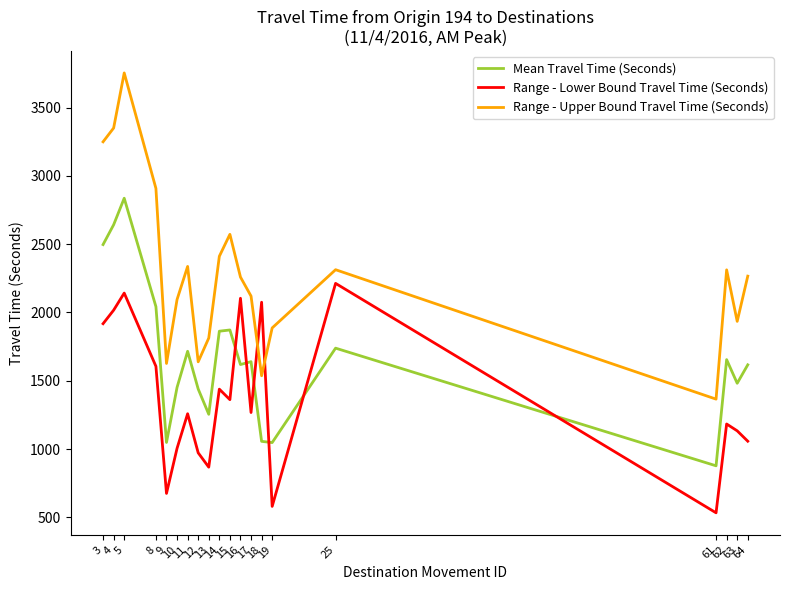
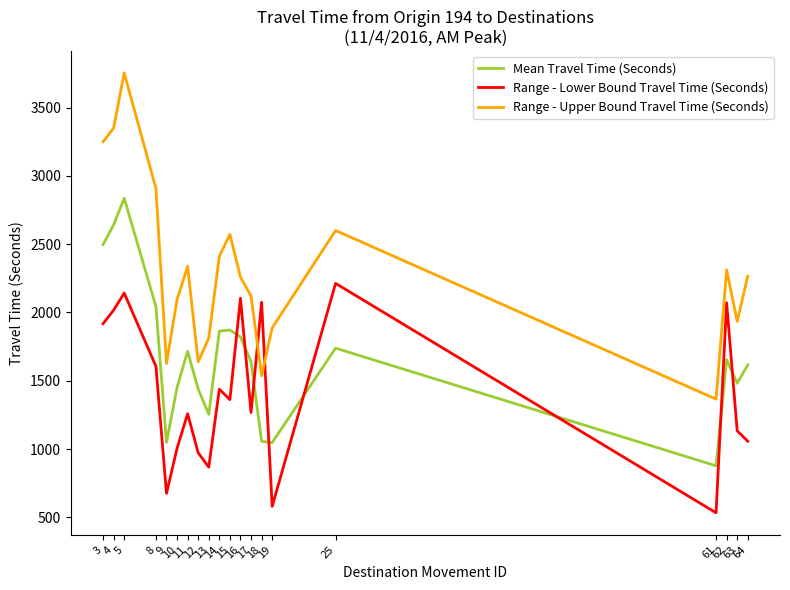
  {
    "Mean Travel Time (Seconds)": {
      "3": 2500,
      "4": 2640,
      "5": 2840,
      "8": 2040,
      "9": 1050,
      "10": 1450,
      "11": 1720,
      "12": 1440,
      "13": 1260,
      "14": 1860,
      "15": 1870,
-     "16": 1620,
+     "16": 1820,
      "17": 1640,
      "18": 1060,
      "19": 1050,
      "25": 1740,
      "61": 880,
      "62": 1660,
      "63": 1480,
      "64": 1620
    },
    "Range - Lower Bound Travel Time (Seconds)": {
      "3": 1920,
      "4": 2020,
      "5": 2140,
      "8": 1610,
      "9": 680,
      "10": 1010,
      "11": 1260,
      "12": 970,
      "13": 870,
      "14": 1440,
      "15": 1360,
      "16": 2100,
      "17": 1270,
      "18": 2080,
      "19": 580,
      "25": 2210,
      "61": 530,
-     "62": 1180,
+     "62": 2070,
      "63": 1130,
      "64": 1060
    },
    "Range - Upper Bound Travel Time (Seconds)": {
      "3": 3250,
      "4": 3350,
      "5": 3750,
      "8": 2910,
      "9": 1630,
      "10": 2100,
      "11": 2340,
      "12": 1640,
      "13": 1810,
      "14": 2410,
      "15": 2570,
      "16": 2260,
      "17": 2120,
      "18": 1540,
      "19": 1890,
-     "25": 2310,
+     "25": 2600,
      "61": 1370,
      "62": 2310,
      "63": 1940,
      "64": 2270
    }
  }
